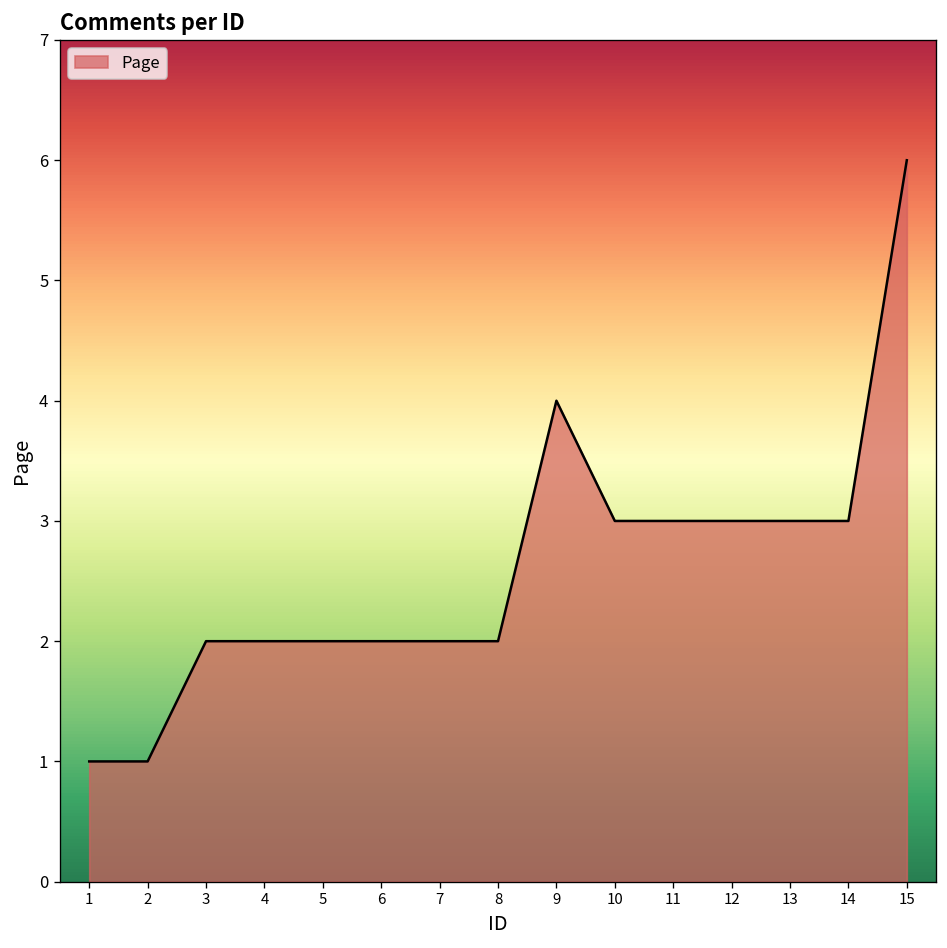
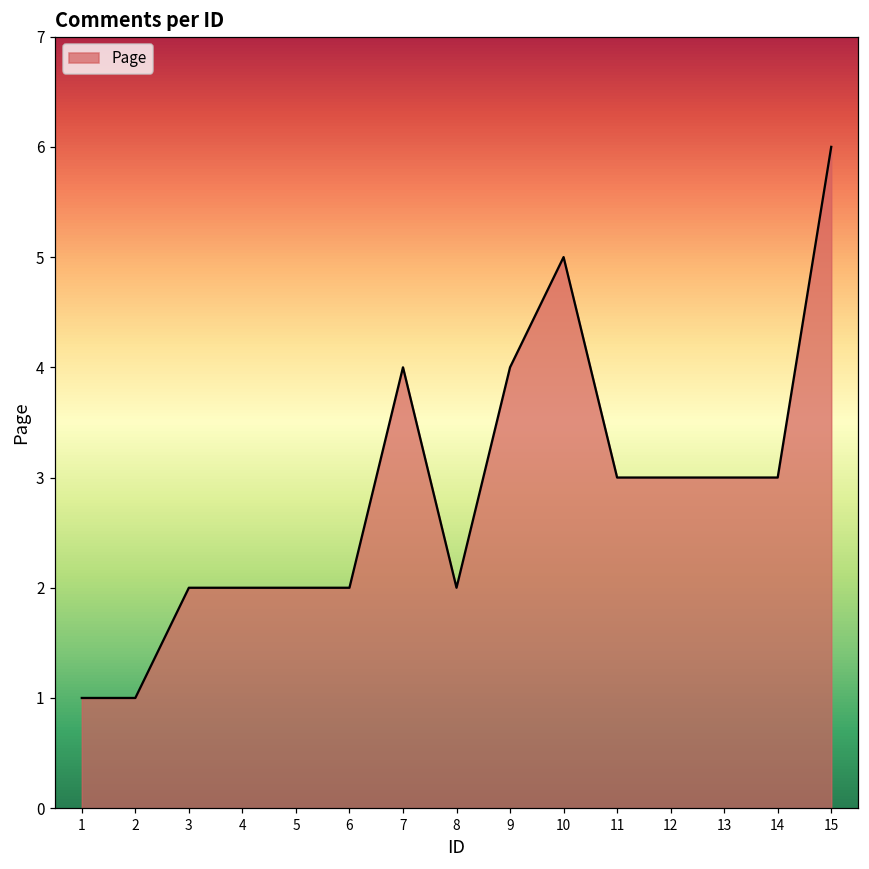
  {
    "1": 1,
    "2": 1,
    "3": 2,
    "4": 2,
    "5": 2,
    "6": 2,
-   "7": 2,
+   "7": 4,
    "8": 2,
    "9": 4,
-   "10": 3,
+   "10": 5,
    "11": 3,
    "12": 3,
    "13": 3,
    "14": 3,
    "15": 6
  }
